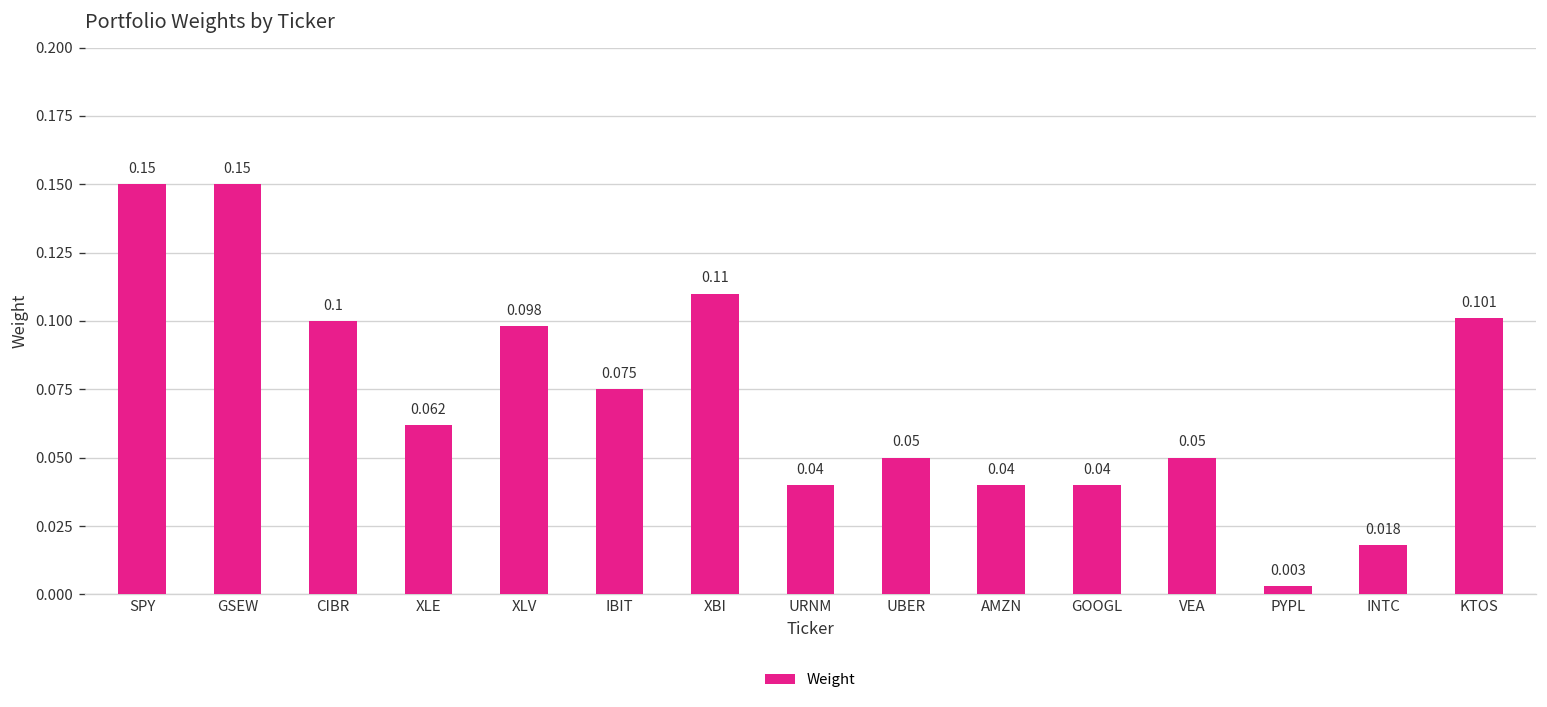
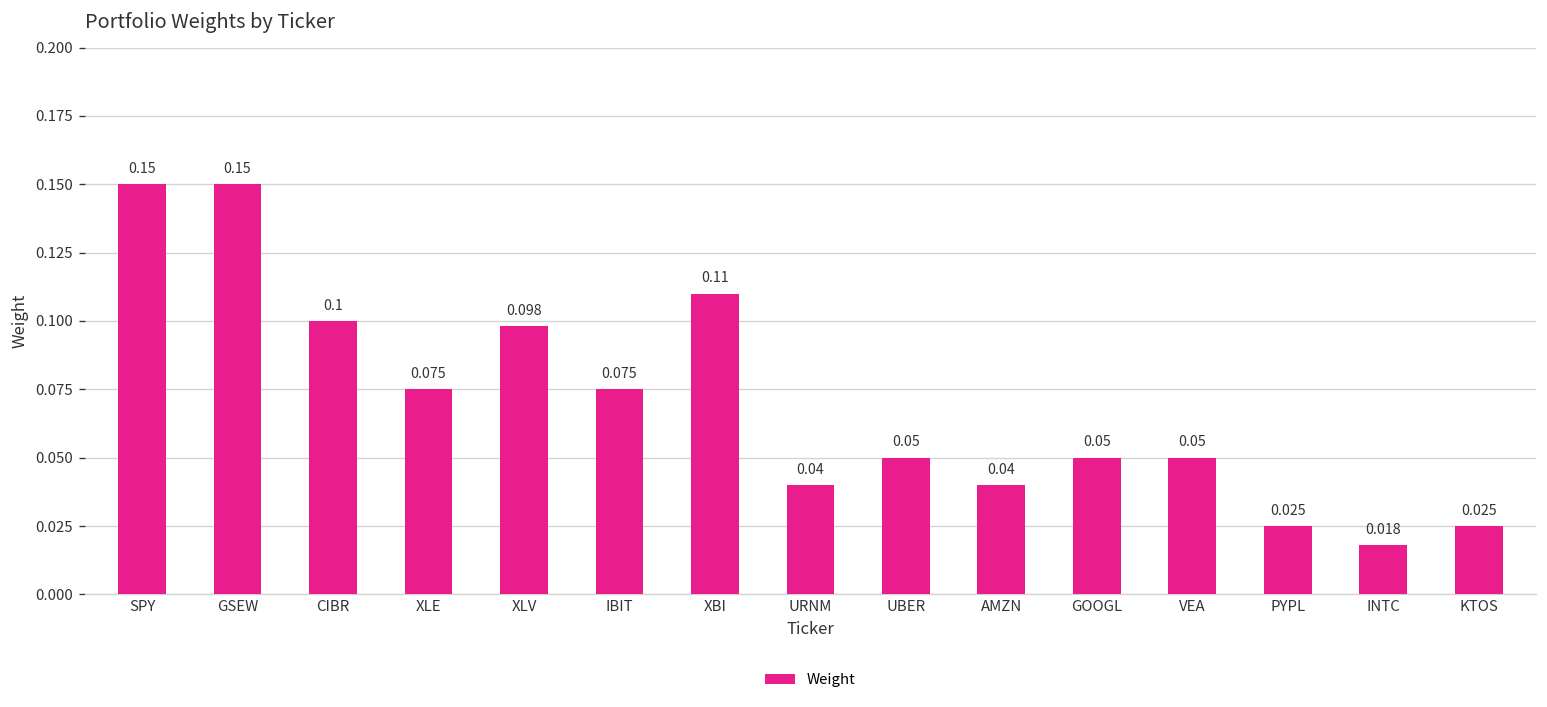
  {
    "SPY": 0.15,
    "GSEW": 0.15,
    "CIBR": 0.1,
-   "XLE": 0.062,
+   "XLE": 0.075,
    "XLV": 0.098,
    "IBIT": 0.075,
    "XBI": 0.11,
    "URNM": 0.04,
    "UBER": 0.05,
    "AMZN": 0.04,
-   "GOOGL": 0.04,
+   "GOOGL": 0.05,
    "VEA": 0.05,
-   "PYPL": 0.003,
+   "PYPL": 0.025,
    "INTC": 0.018,
-   "KTOS": 0.101
+   "KTOS": 0.025
  }
